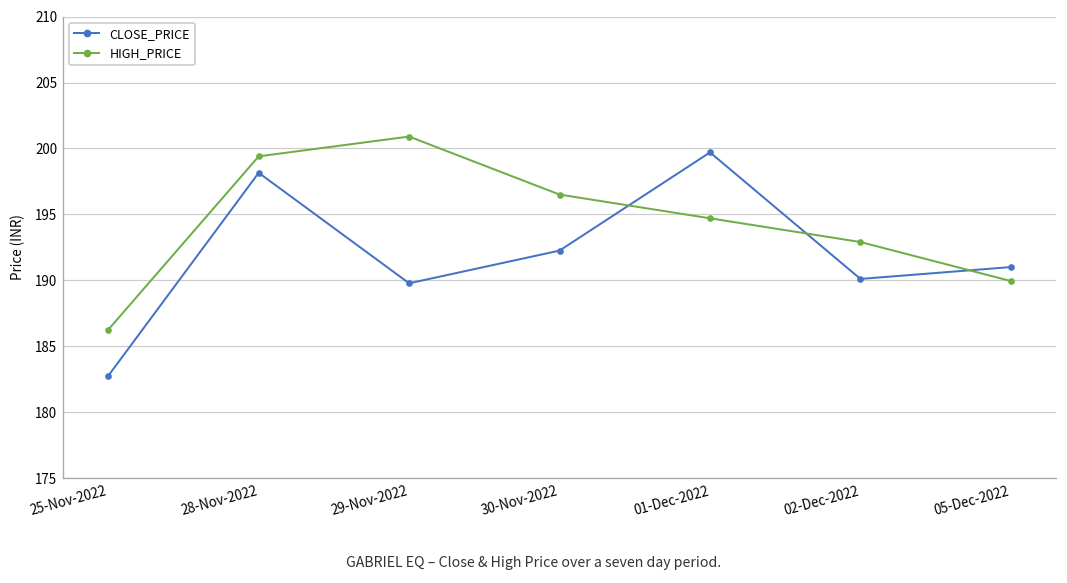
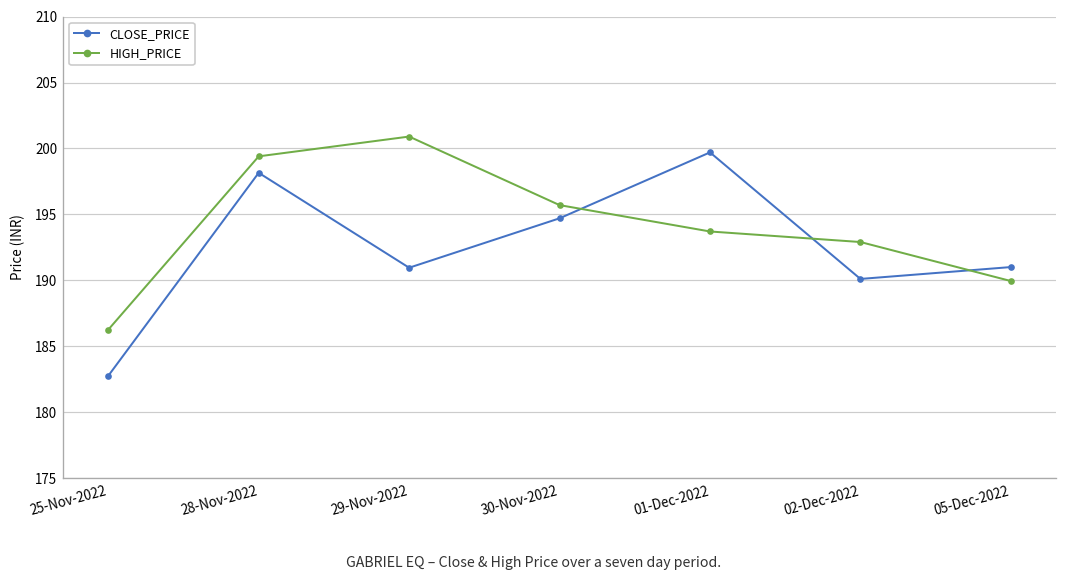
  {
    "CLOSE_PRICE": {
      "25-Nov-2022": 182.8,
      "28-Nov-2022": 198.2,
-     "29-Nov-2022": 189.8,
-     "30-Nov-2022": 192.3,
+     "29-Nov-2022": 191.0,
+     "30-Nov-2022": 194.7,
      "01-Dec-2022": 199.7,
      "02-Dec-2022": 190.1,
      "05-Dec-2022": 191.0
    },
    "HIGH_PRICE": {
      "25-Nov-2022": 186.3,
      "28-Nov-2022": 199.4,
      "29-Nov-2022": 200.9,
-     "30-Nov-2022": 196.5,
-     "01-Dec-2022": 194.7,
+     "30-Nov-2022": 195.7,
+     "01-Dec-2022": 193.7,
      "02-Dec-2022": 192.9,
      "05-Dec-2022": 189.9
    }
  }
